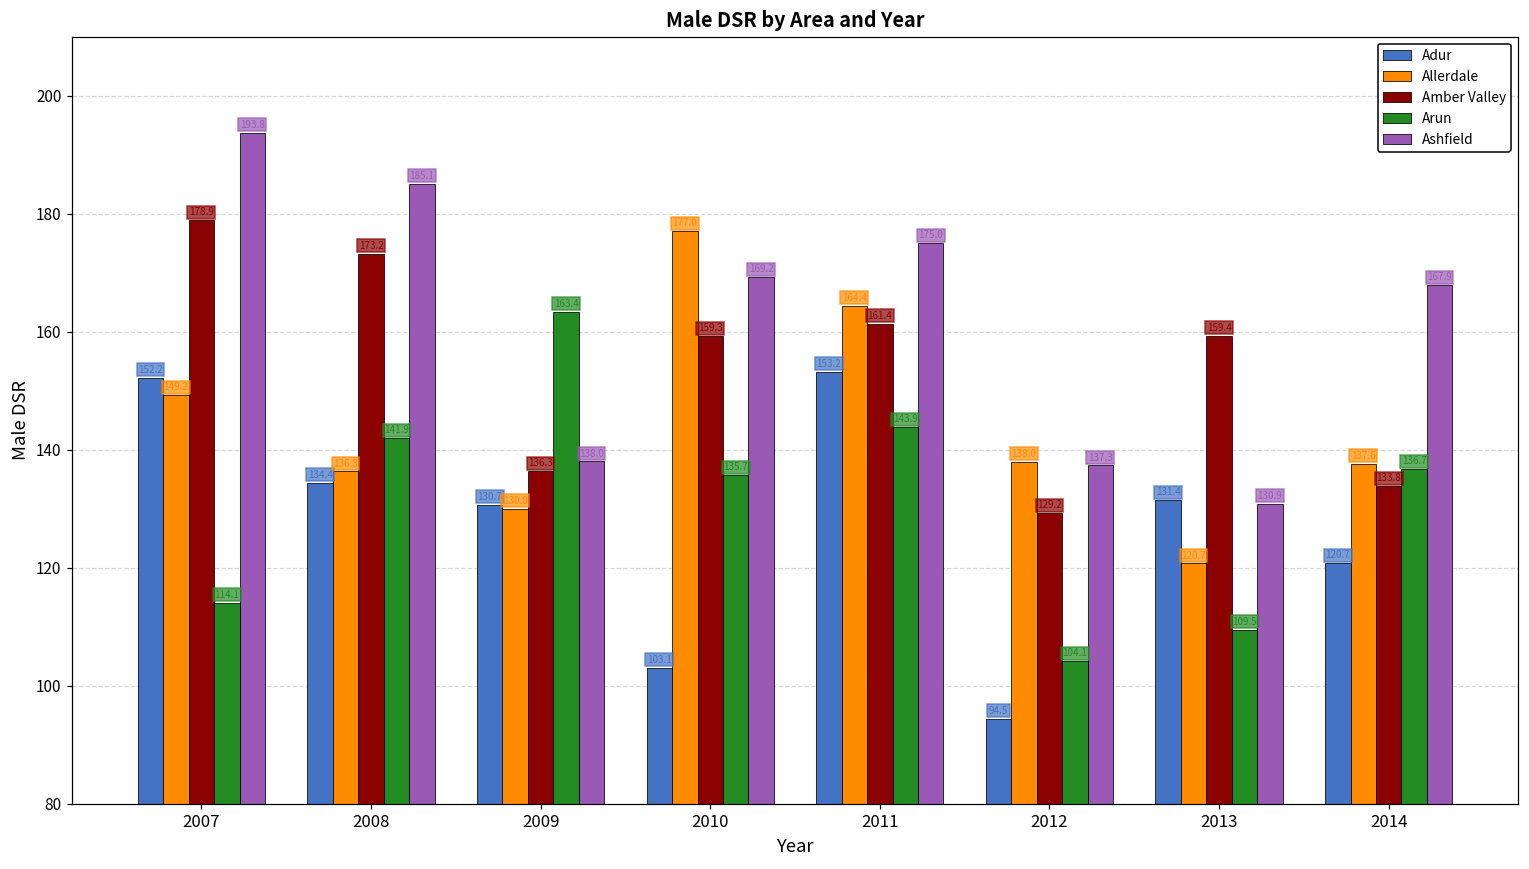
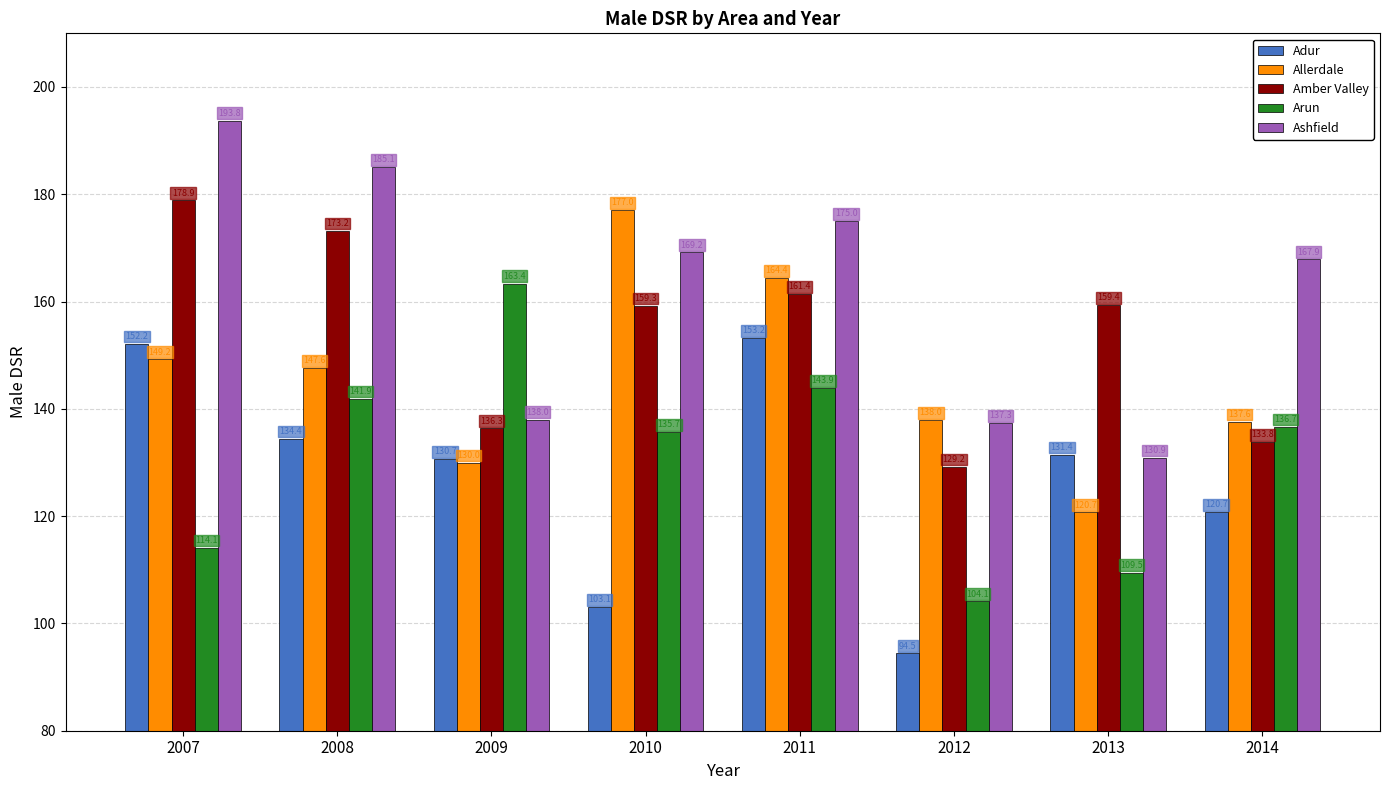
  {
    "Allerdale": {
-     "2008": 136.3
+     "2008": 147.6
    },
    "Ashfield": {
      "2007": 194,
      "2009": 138,
      "2013": 131
    }
  }
